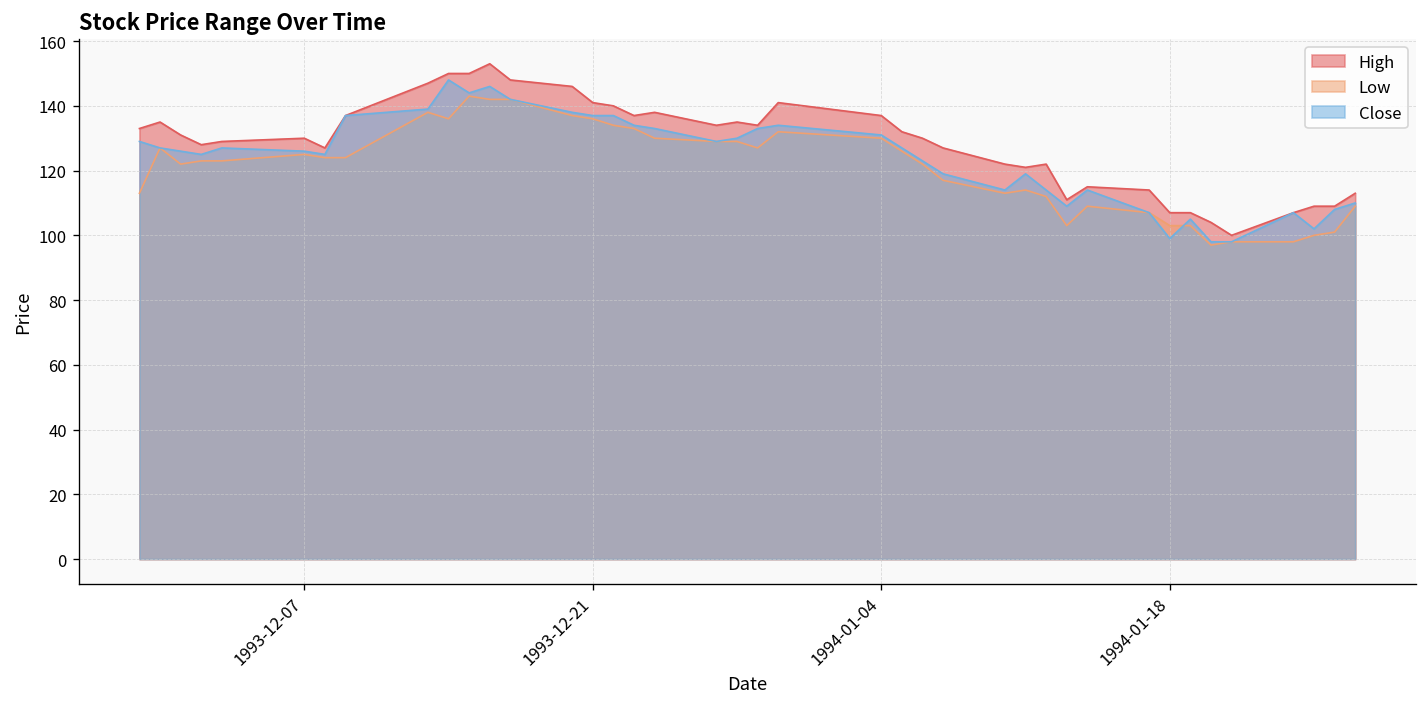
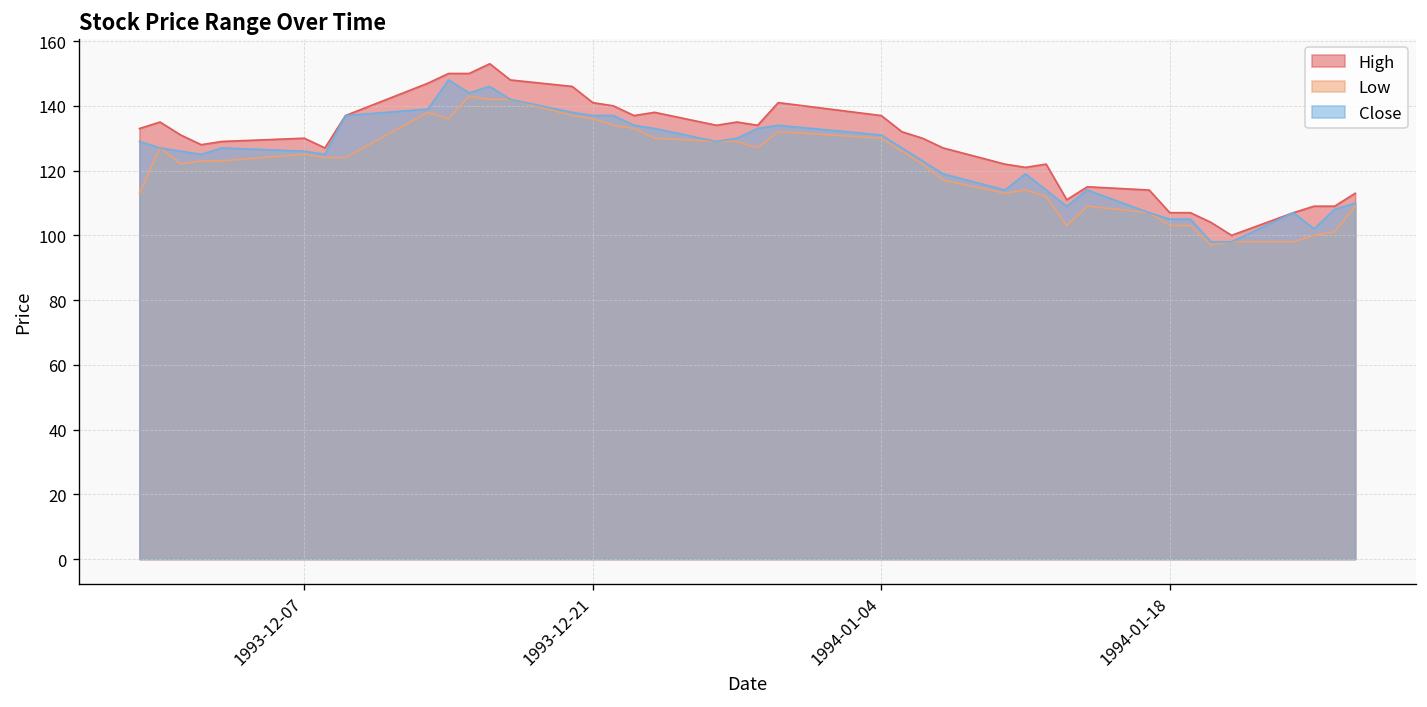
  {
    "Close": {
      "1993-12-07": 126,
      "1993-12-21": 137,
      "1994-01-04": 131,
-     "1994-01-18": 99
+     "1994-01-18": 105
    }
  }
